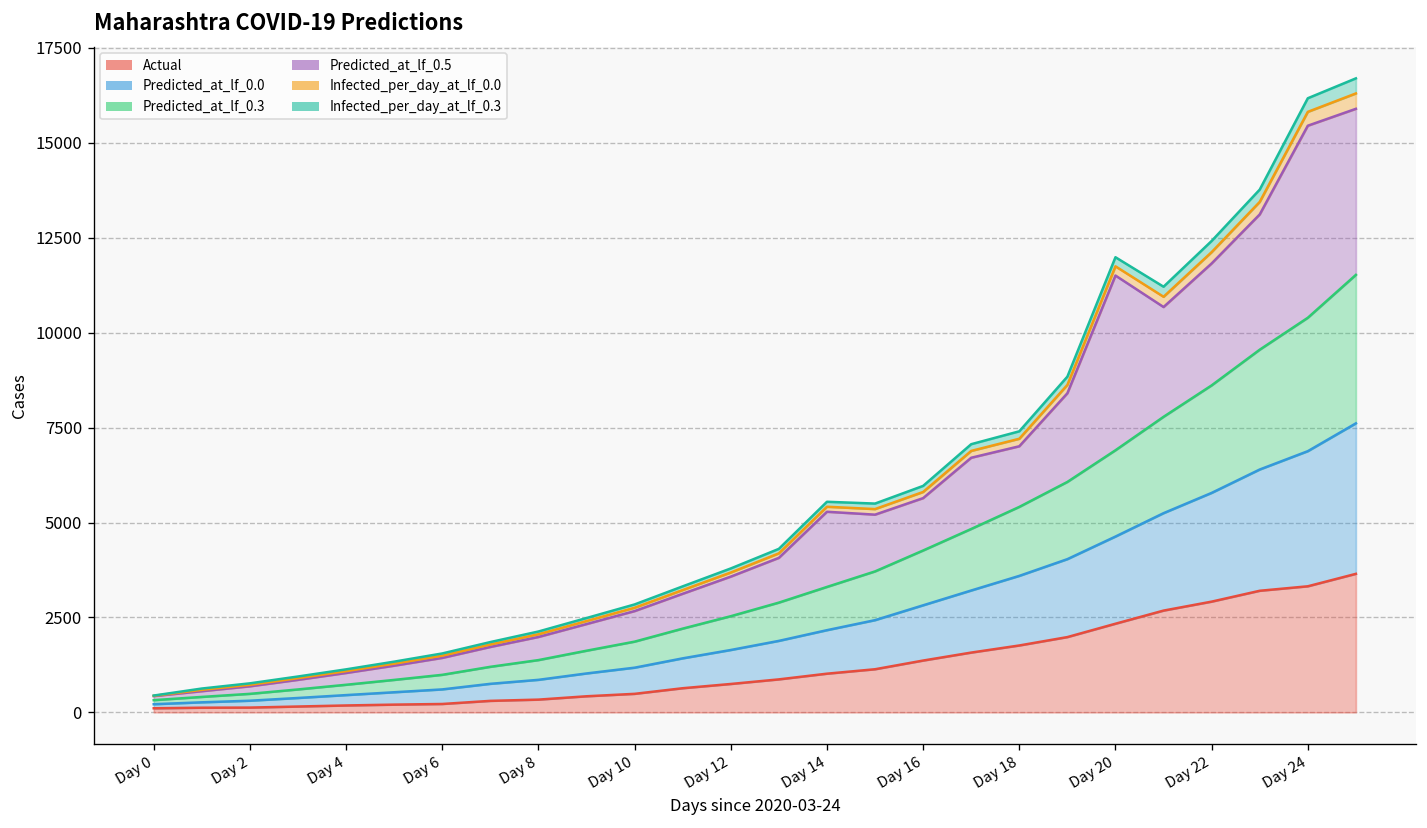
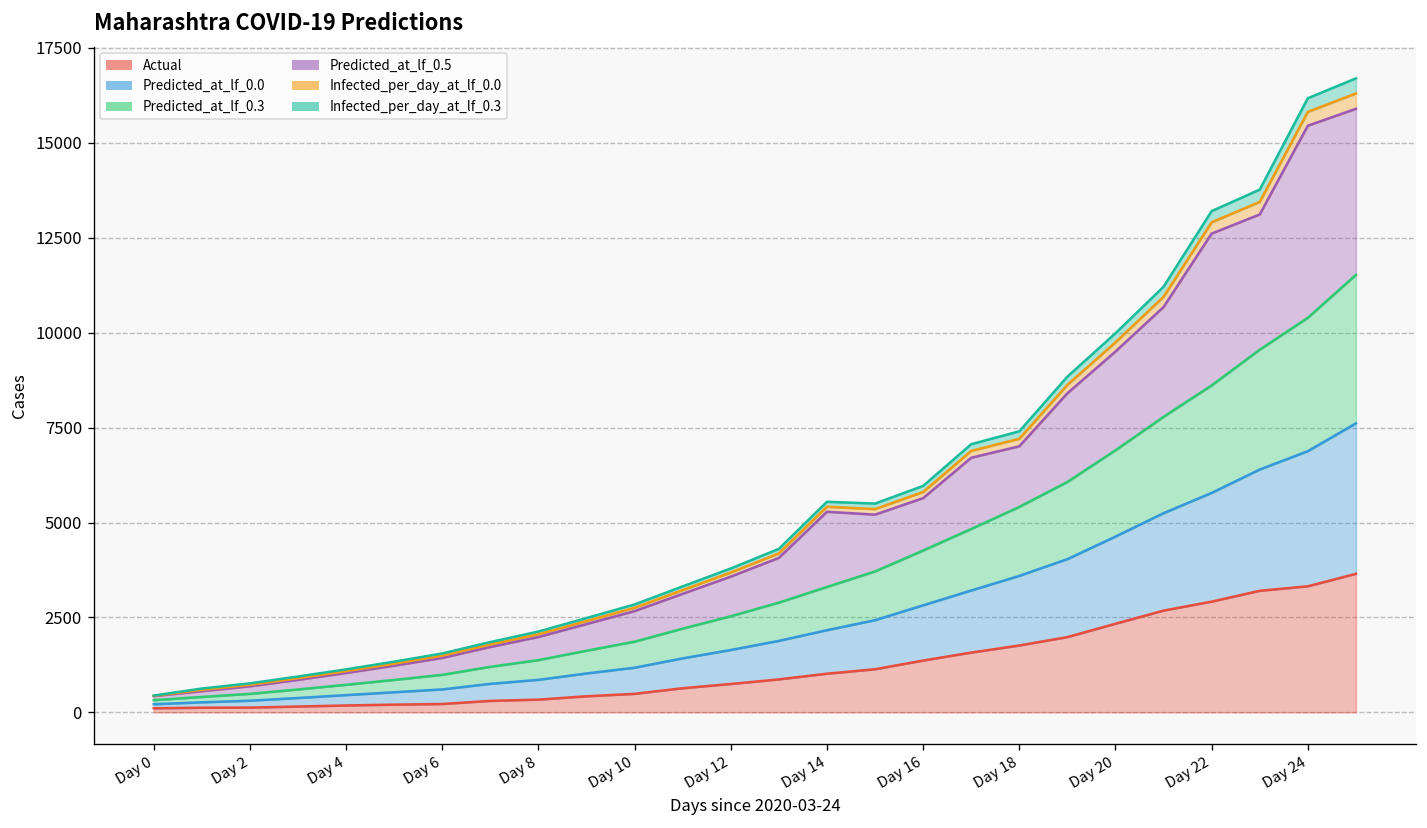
  {
    "Predicted_at_lf_0.5": {
      "Day 10": 800,
      "Day 12": 1000,
      "Day 14": 2000,
      "Day 16": 1400,
      "Day 18": 1600,
-     "Day 20": 4600,
-     "Day 22": 3200,
+     "Day 20": 2600,
+     "Day 22": 4000,
      "Day 24": 5100
    }
  }
